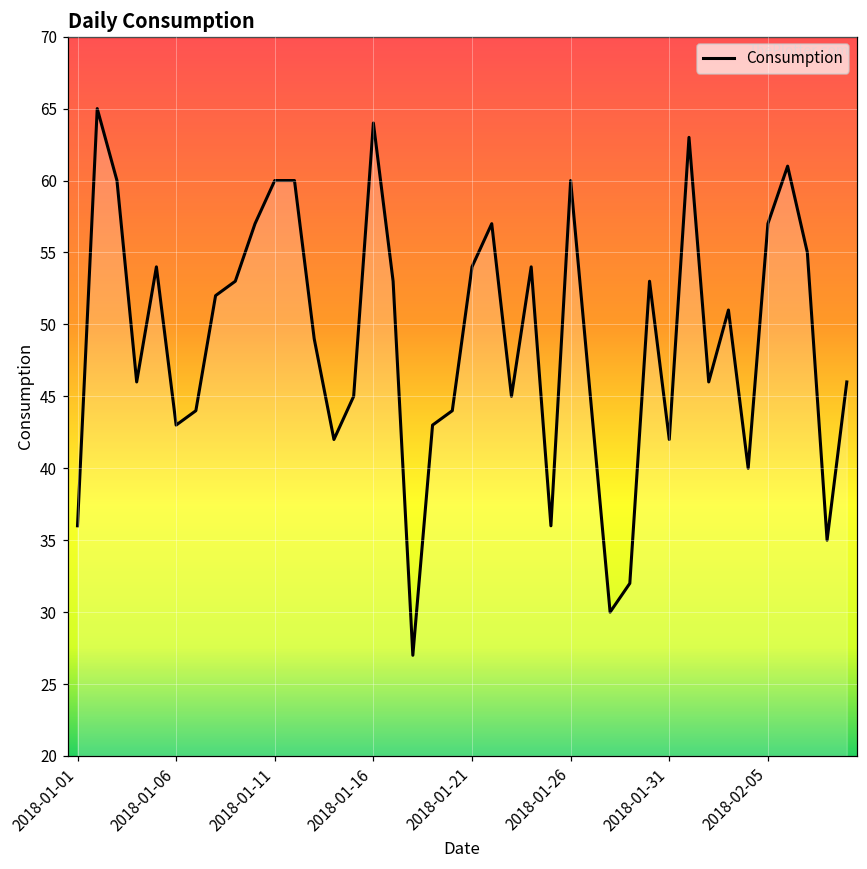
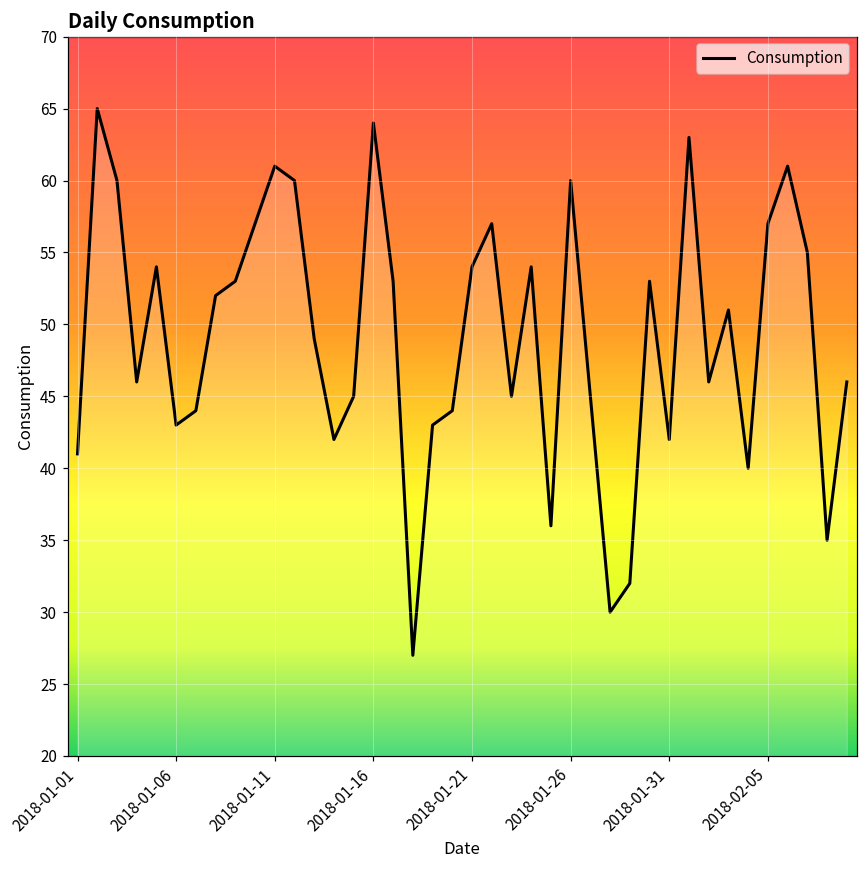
  {
-   "2018-01-01": 36,
+   "2018-01-01": 41,
    "2018-01-06": 43,
-   "2018-01-11": 60,
+   "2018-01-11": 61,
    "2018-01-16": 64,
    "2018-01-21": 54,
    "2018-01-26": 60,
    "2018-01-31": 42,
    "2018-02-05": 57
  }
